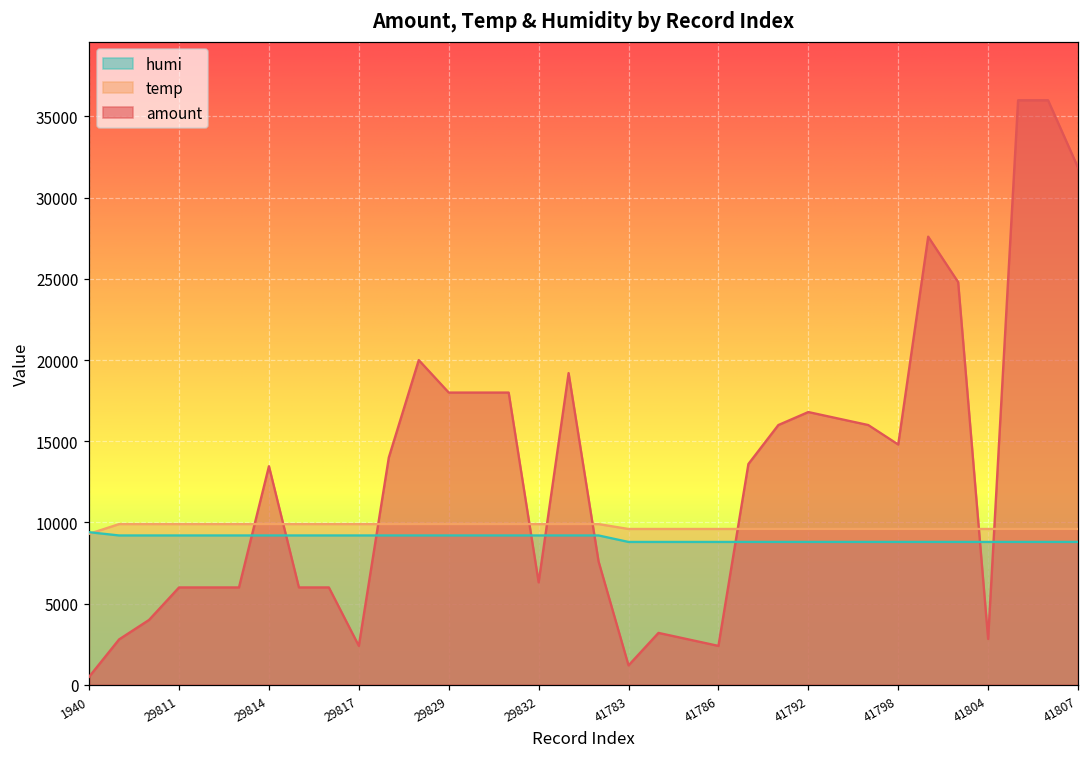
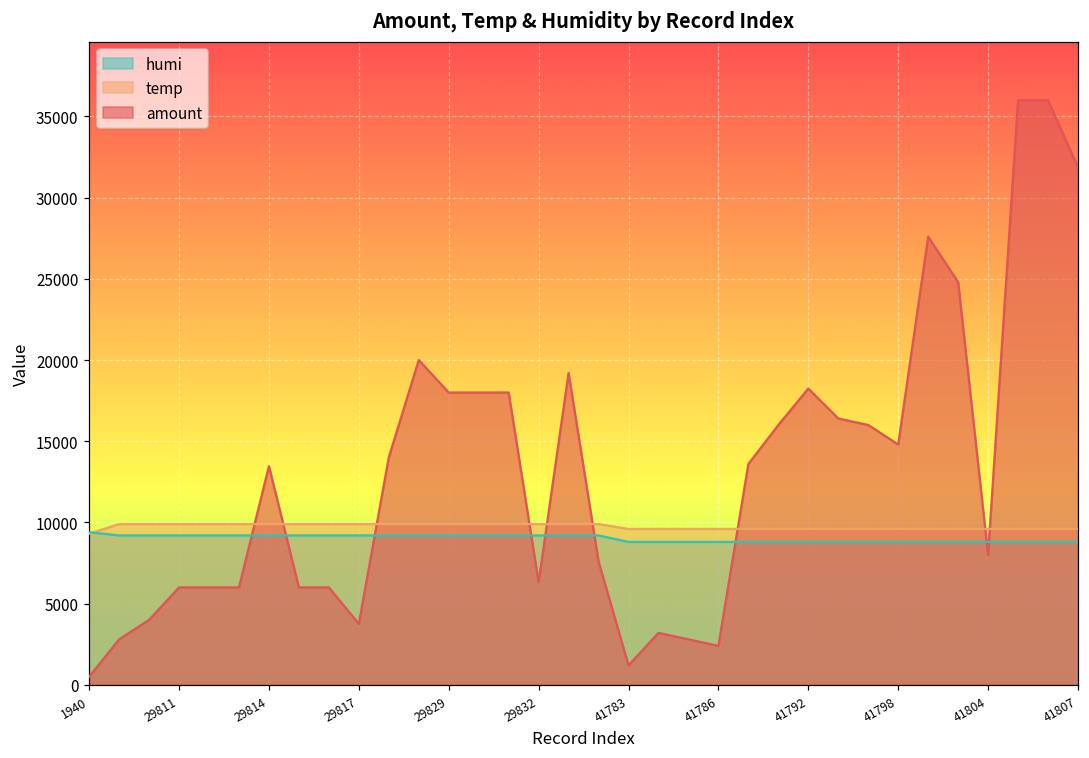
  {
    "humi": {
      "29811": 9200,
      "29814": 9200,
      "29817": 9200,
      "29829": 9200,
      "29832": 9200,
      "41783": 8800,
      "41786": 8800,
      "41792": 8800,
      "41798": 8800,
      "41804": 8800,
      "41807": 8800
    },
    "temp": {
      "29811": 9900,
      "29814": 9900,
      "29817": 9900,
      "29829": 9900,
      "29832": 9900,
      "41783": 9600,
      "41786": 9600,
      "41792": 9600,
      "41798": 9600,
      "41804": 9600,
      "41807": 9600
    },
    "amount": {
      "1940": 500,
      "29811": 6000,
      "29814": 13500,
-     "29817": 2400,
+     "29817": 3800,
      "29829": 18000,
      "29832": 6300,
      "41783": 1200,
      "41786": 2400,
-     "41792": 16800,
+     "41792": 18200,
      "41798": 14800,
-     "41804": 2800,
+     "41804": 8000,
      "41807": 31900
    }
  }
